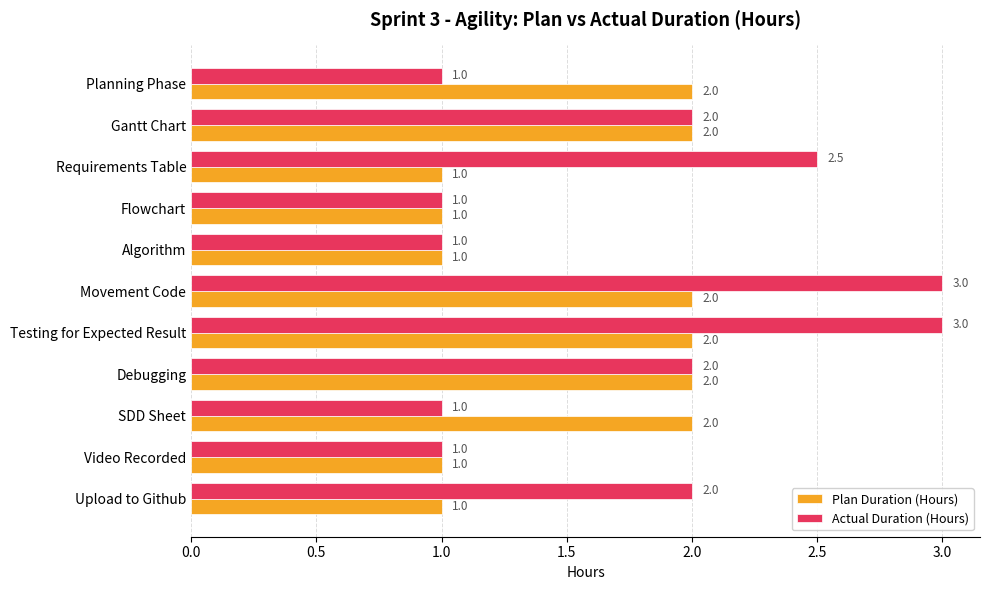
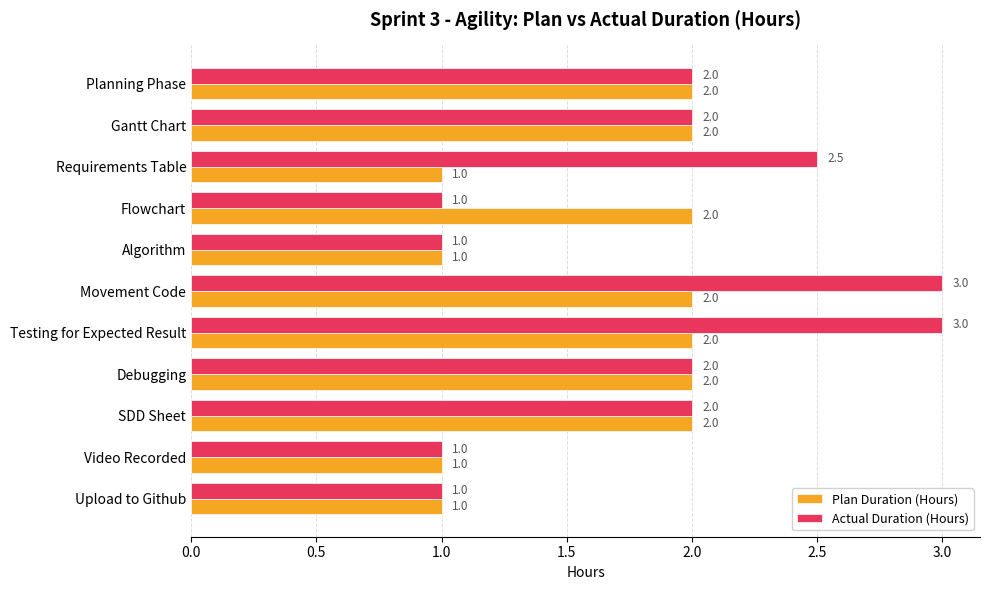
  {
    "Plan Duration (Hours)": {
      "Planning Phase": 2.0,
      "Gantt Chart": 2.0,
      "Requirements Table": 1.0,
-     "Flowchart": 1.0,
+     "Flowchart": 2.0,
      "Algorithm": 1.0,
      "Movement Code": 2.0,
      "Testing for Expected Result": 2.0,
      "Debugging": 2.0,
      "SDD Sheet": 2.0,
      "Video Recorded": 1.0,
      "Upload to Github": 1.0
    },
    "Actual Duration (Hours)": {
-     "Planning Phase": 1.0,
+     "Planning Phase": 2.0,
      "Gantt Chart": 2.0,
      "Requirements Table": 2.5,
      "Flowchart": 1.0,
      "Algorithm": 1.0,
      "Movement Code": 3.0,
      "Testing for Expected Result": 3.0,
      "Debugging": 2.0,
-     "SDD Sheet": 1.0,
+     "SDD Sheet": 2.0,
      "Video Recorded": 1.0,
-     "Upload to Github": 2.0
+     "Upload to Github": 1.0
    }
  }
